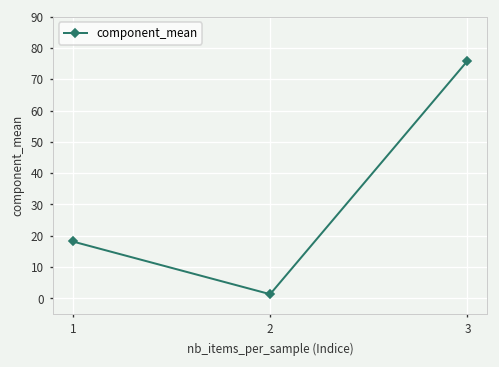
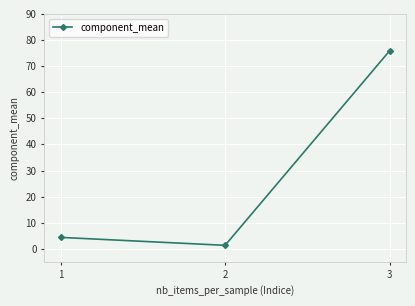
  {
-   "1": 18,
+   "1": 4,
    "2": 1,
    "3": 76
  }
